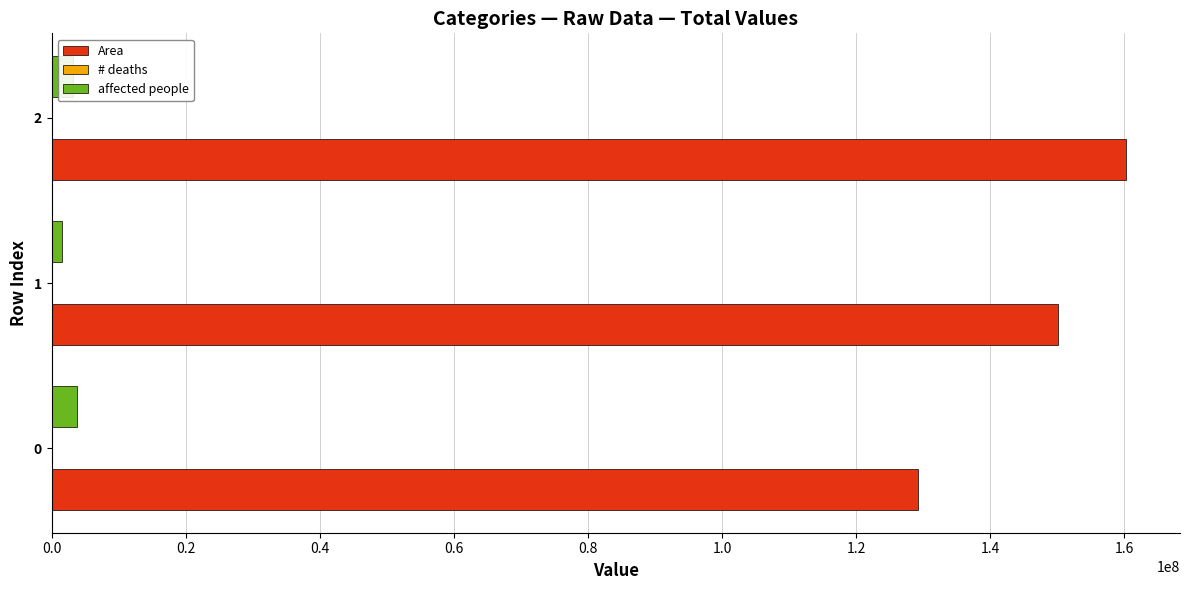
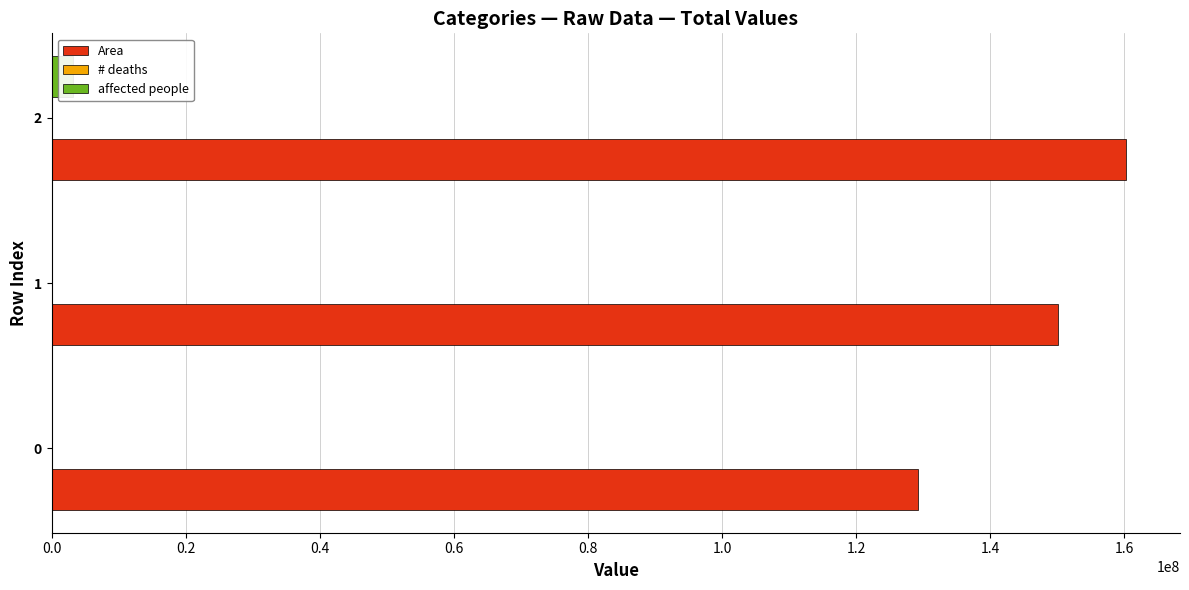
  {
    "Area": {
      "2": 160000000,
      "1": 150000000,
      "0": 129000000
    },
    "affected people": {
-     "1": 2000000,
-     "0": 4000000
+     "1": 0,
+     "0": 0
    }
  }
